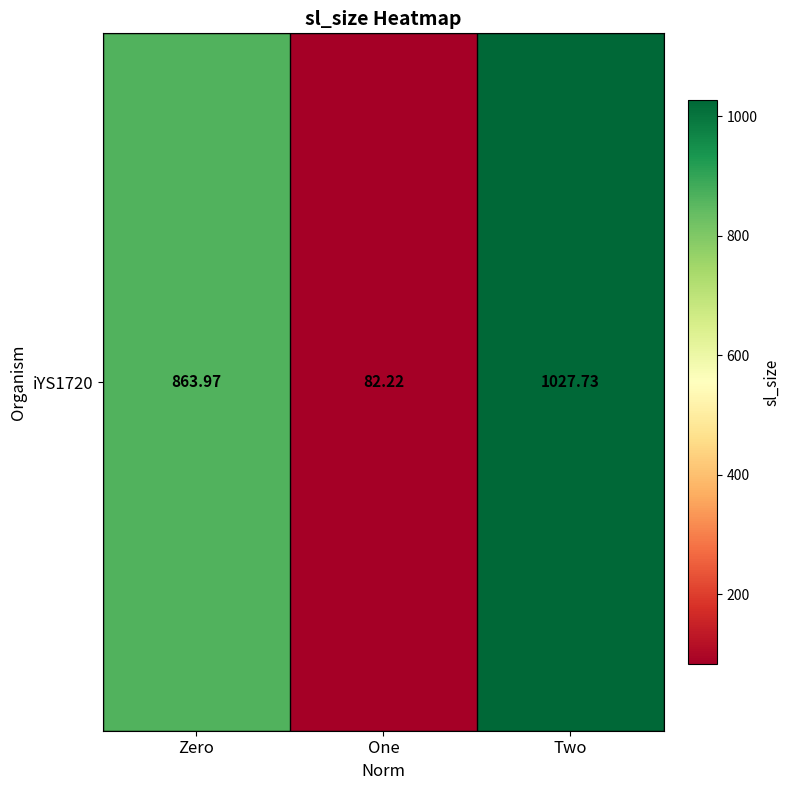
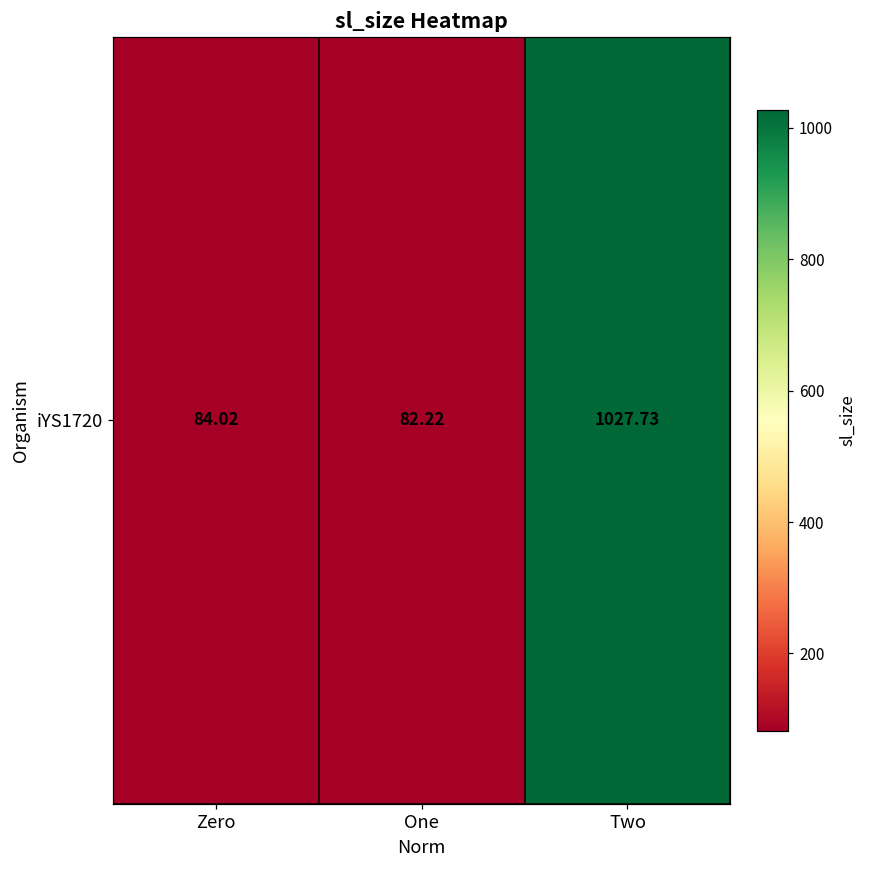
  {
    "iYS1720": {
-     "Zero": 863.97,
+     "Zero": 84.02,
      "One": 82.22,
      "Two": 1027.73
    }
  }
